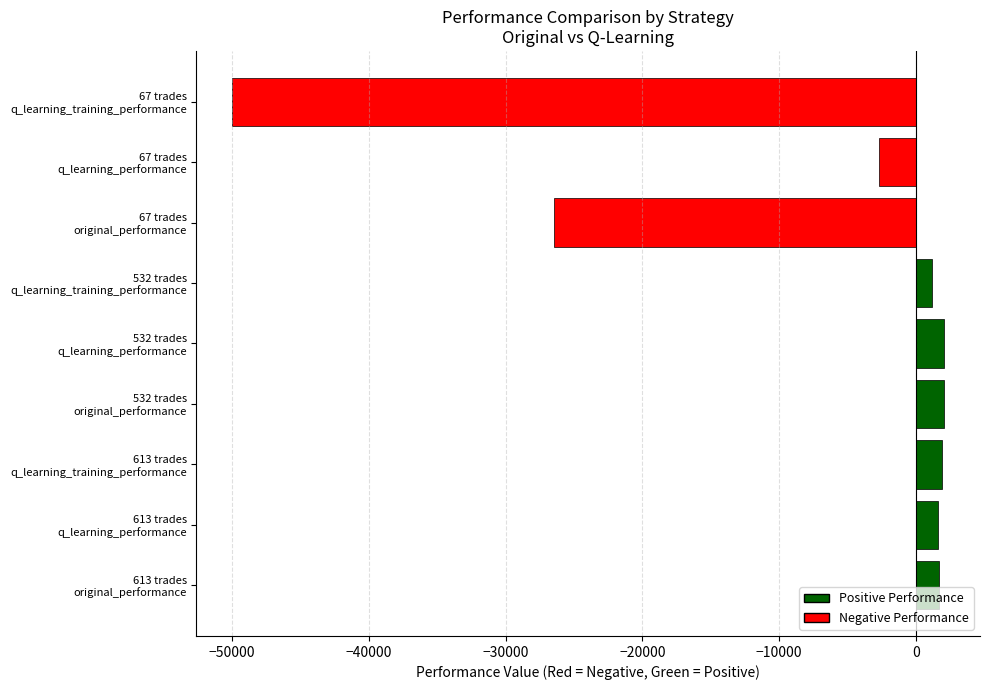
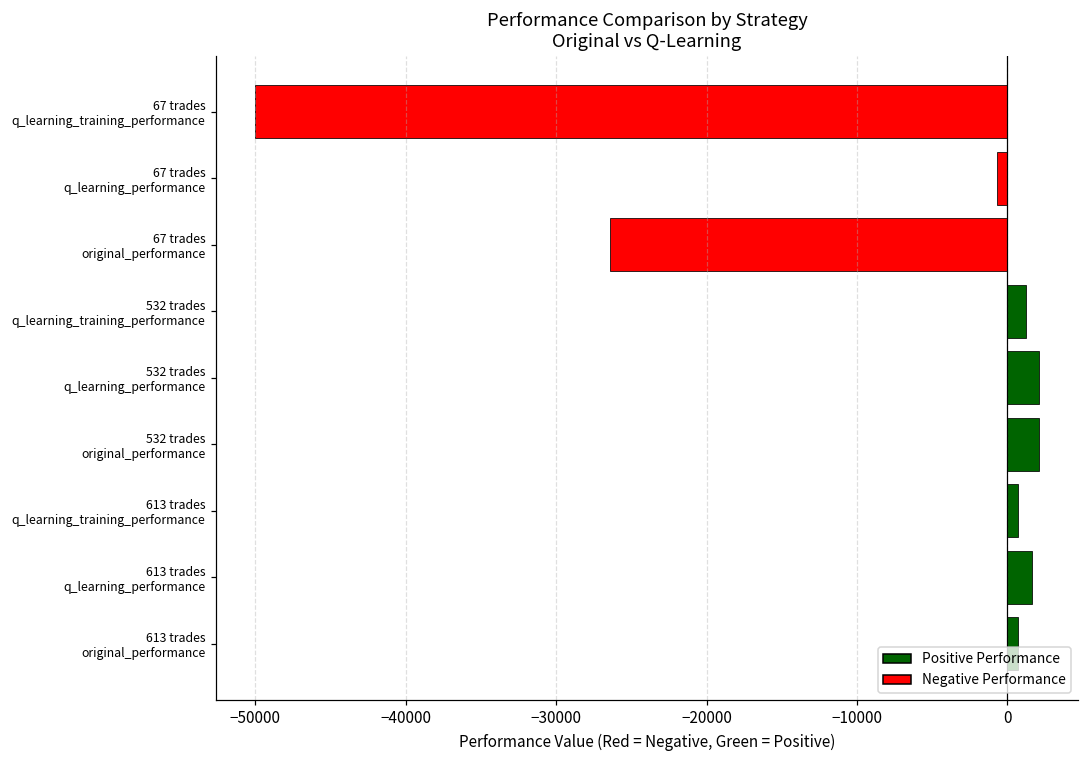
  {
    "67 trades q_learning_training_performance": -50000,
-   "67 trades q_learning_performance": -2700,
+   "67 trades q_learning_performance": -700,
    "67 trades original_performance": -26400,
    "532 trades q_learning_training_performance": 1200,
    "532 trades q_learning_performance": 2100,
    "532 trades original_performance": 2100,
-   "613 trades q_learning_training_performance": 1900,
+   "613 trades q_learning_training_performance": 700,
    "613 trades q_learning_performance": 1600,
-   "613 trades original_performance": 1700
+   "613 trades original_performance": 700
  }
